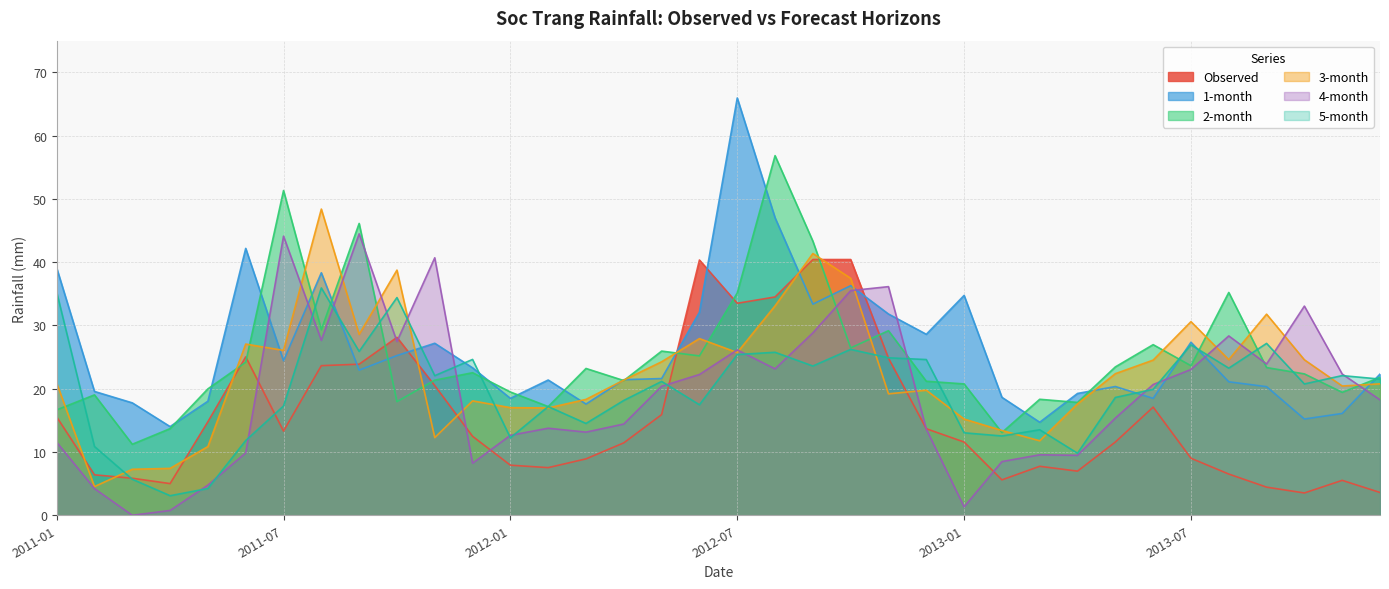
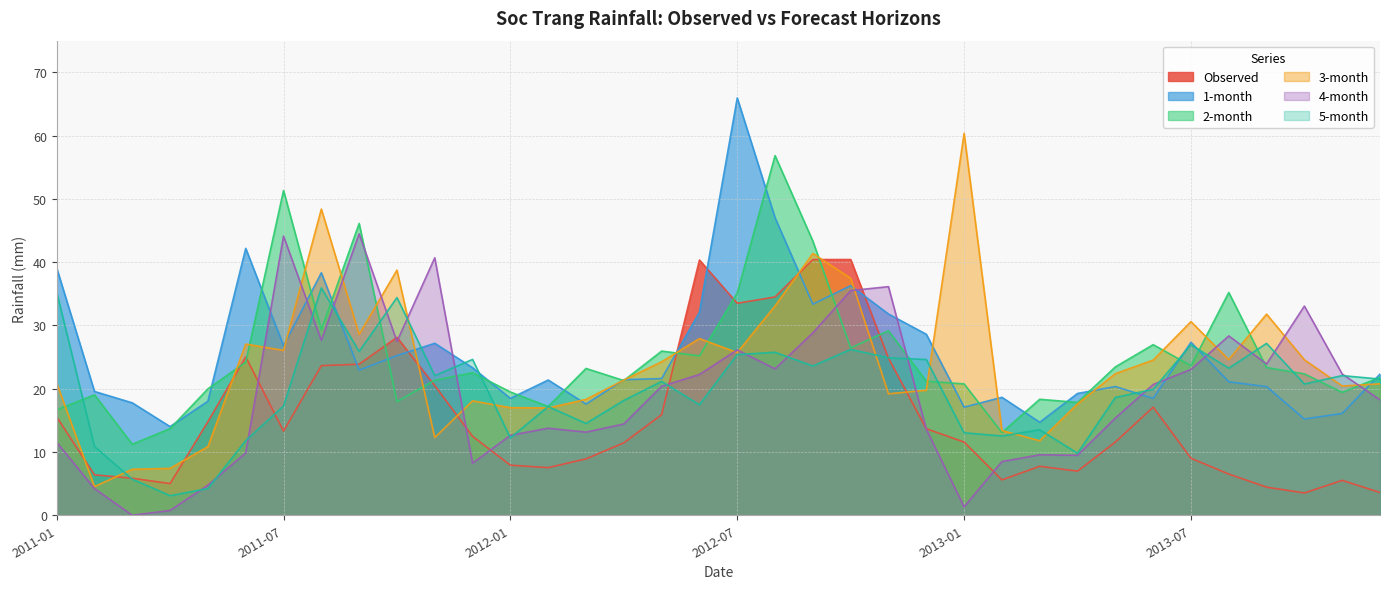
  {
    "Observed": {
      "2011-01": 16,
      "2011-07": 13,
      "2012-01": 8,
      "2012-07": 33,
      "2013-01": 12,
      "2013-07": 9
    },
    "1-month": {
      "2011-01": 39,
-     "2011-07": 24,
+     "2011-07": 27,
      "2012-01": 18,
      "2012-07": 66,
-     "2013-01": 35
+     "2013-01": 17
    },
    "3-month": {
      "2011-01": 21,
      "2011-07": 26,
      "2012-01": 17,
-     "2013-01": 15,
+     "2013-01": 60,
      "2013-07": 31
    },
    "4-month": {
      "2011-01": 12,
      "2011-07": 44,
      "2012-07": 26,
      "2013-01": 1,
      "2013-07": 23
    }
  }
